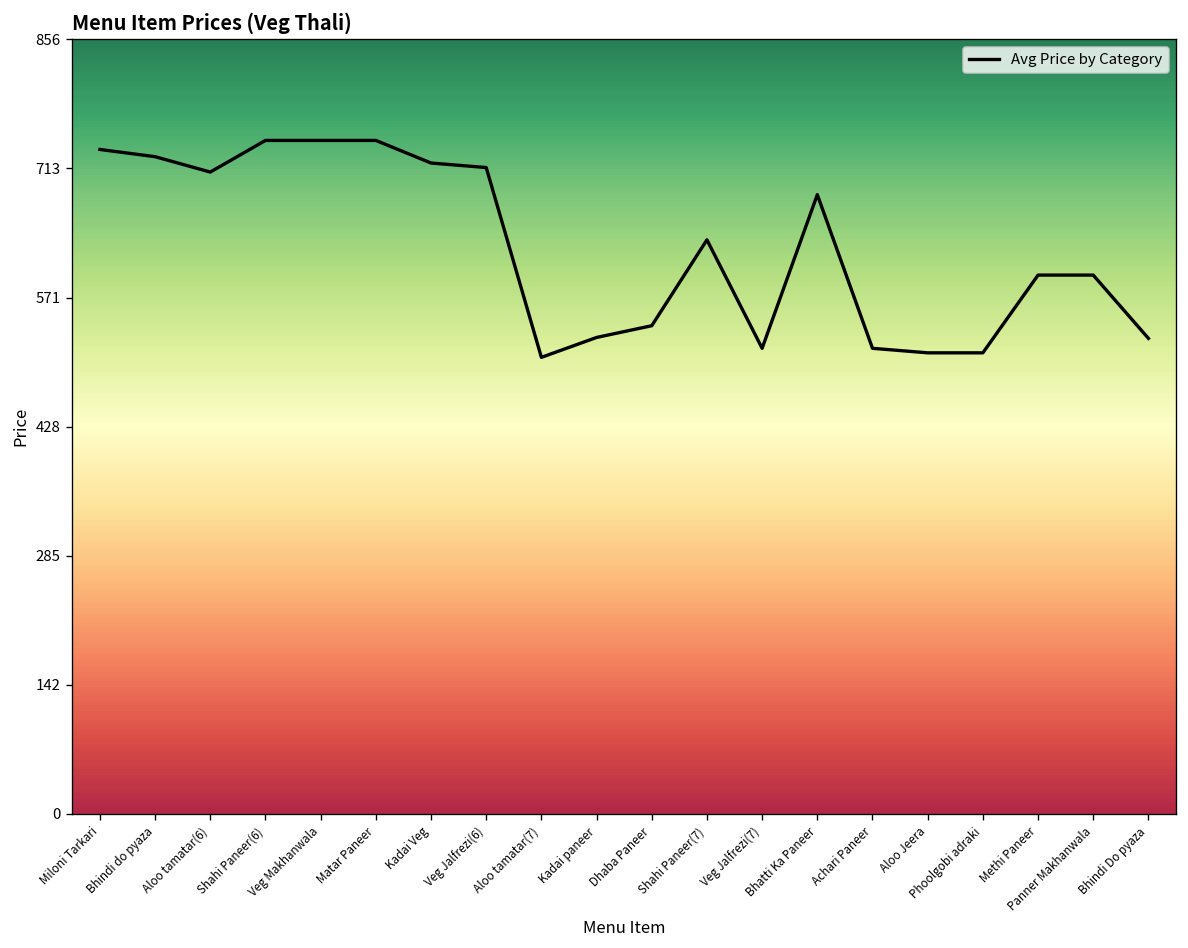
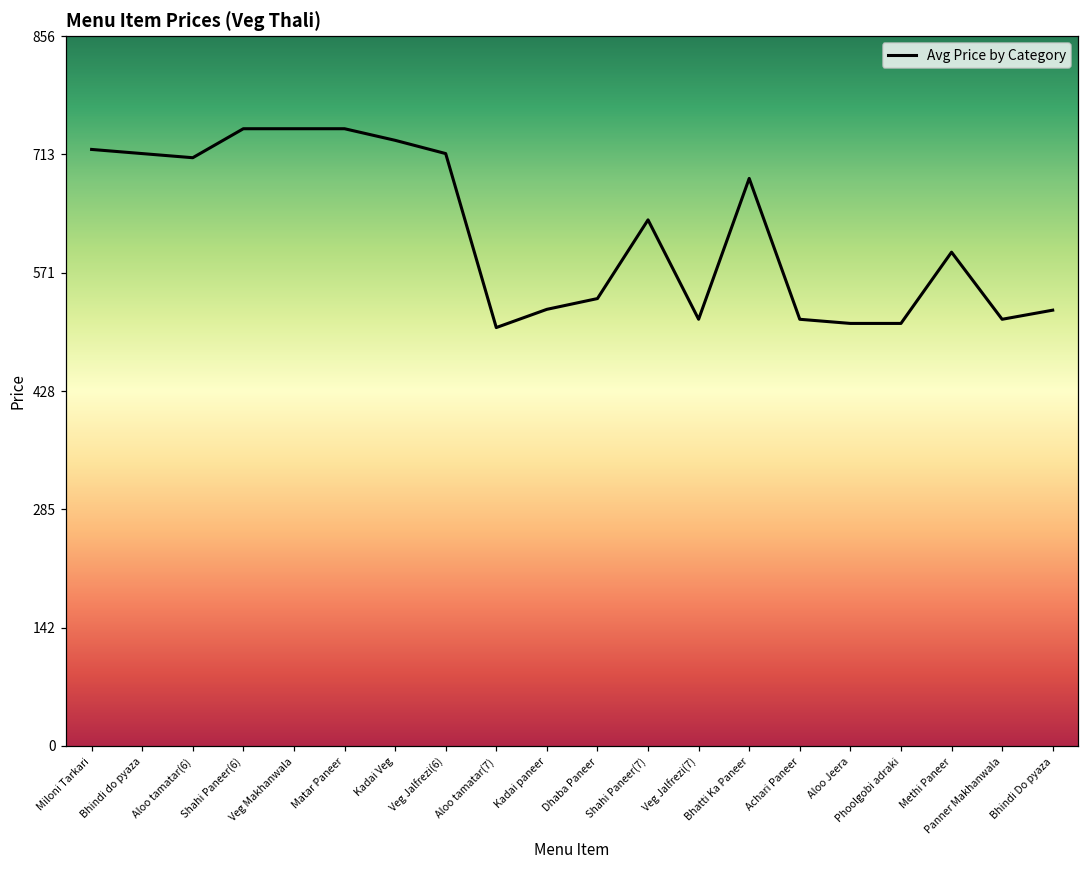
  {
-   "Miloni Tarkari": 740,
-   "Bhindi do pyaza": 730,
+   "Miloni Tarkari": 720,
+   "Bhindi do pyaza": 720,
    "Aloo tamatar(6)": 710,
    "Shahi Paneer(6)": 750,
    "Veg Makhanwala": 750,
    "Matar Paneer": 750,
-   "Kadai Veg": 720,
+   "Kadai Veg": 730,
    "Veg Jalfrezi(6)": 720,
    "Aloo tamatar(7)": 510,
    "Kadai paneer": 530,
    "Dhaba Paneer": 540,
    "Shahi Paneer(7)": 640,
    "Veg Jalfrezi(7)": 520,
    "Bhatti Ka Paneer": 690,
    "Achari Paneer": 520,
    "Aloo Jeera": 510,
    "Phoolgobi adraki": 510,
    "Methi Paneer": 600,
-   "Panner Makhanwala": 600,
+   "Panner Makhanwala": 520,
    "Bhindi Do pyaza": 530
  }
